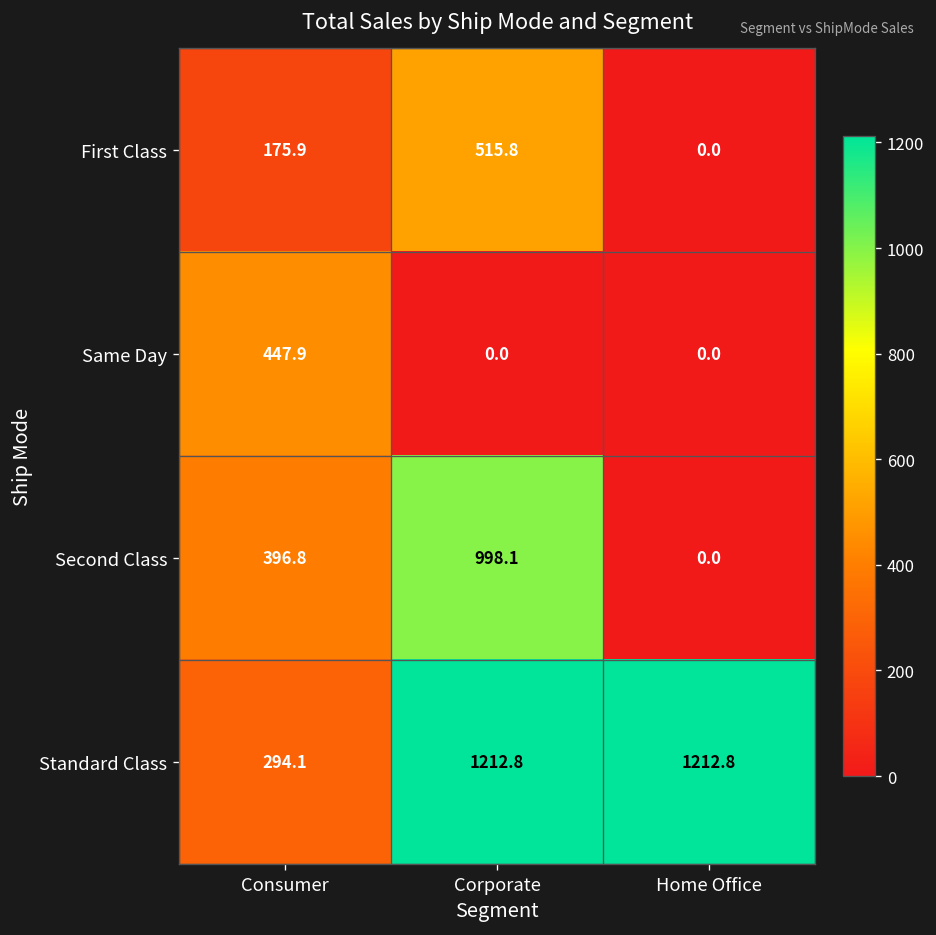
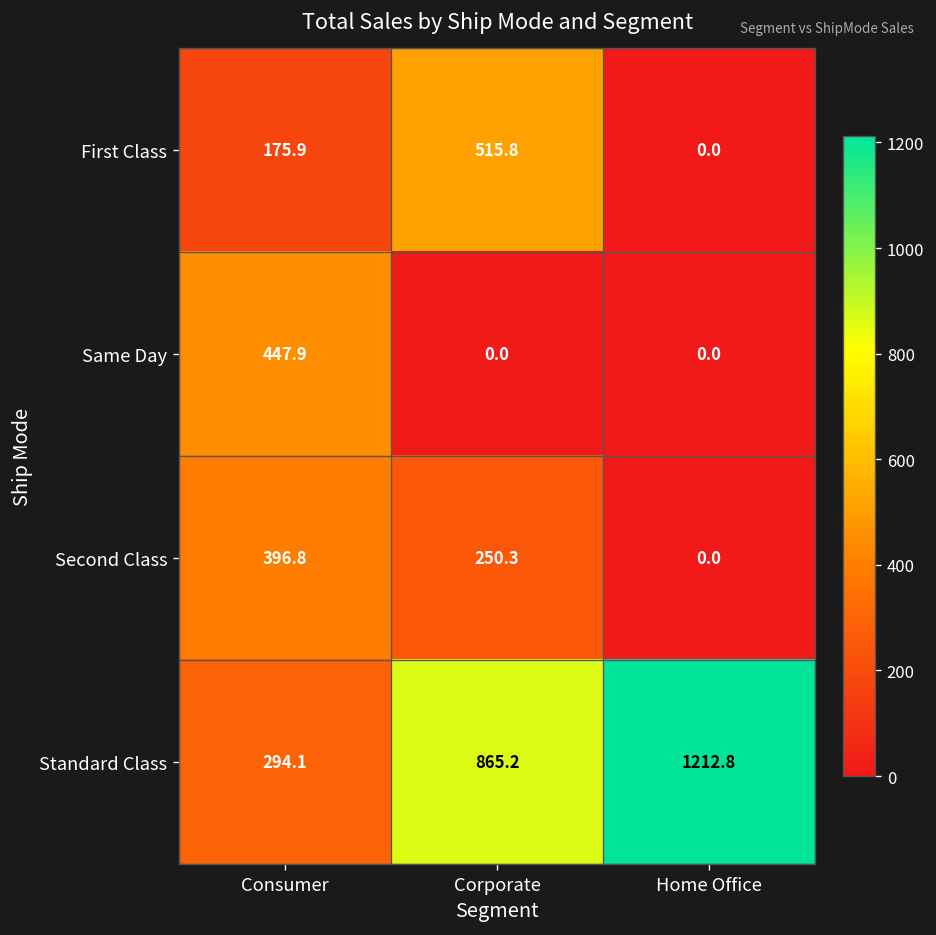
  {
    "First Class": {
      "Consumer": 175.9,
      "Corporate": 515.8,
      "Home Office": 0.0
    },
    "Same Day": {
      "Consumer": 447.9,
      "Corporate": 0.0,
      "Home Office": 0.0
    },
    "Second Class": {
      "Consumer": 396.8,
-     "Corporate": 998.1,
+     "Corporate": 250.3,
      "Home Office": 0.0
    },
    "Standard Class": {
      "Consumer": 294.1,
-     "Corporate": 1212.8,
+     "Corporate": 865.2,
      "Home Office": 1212.8
    }
  }
